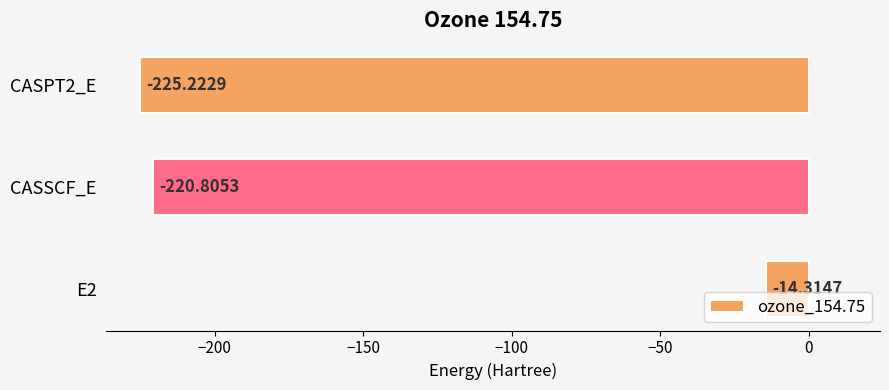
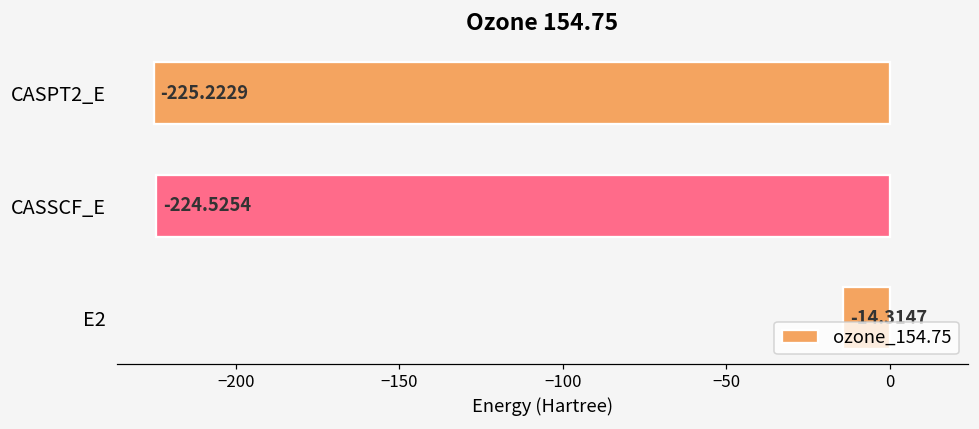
  {
    "CASPT2_E": -225.2229,
-   "CASSCF_E": -220.8053
+   "CASSCF_E": -224.5254
  }
